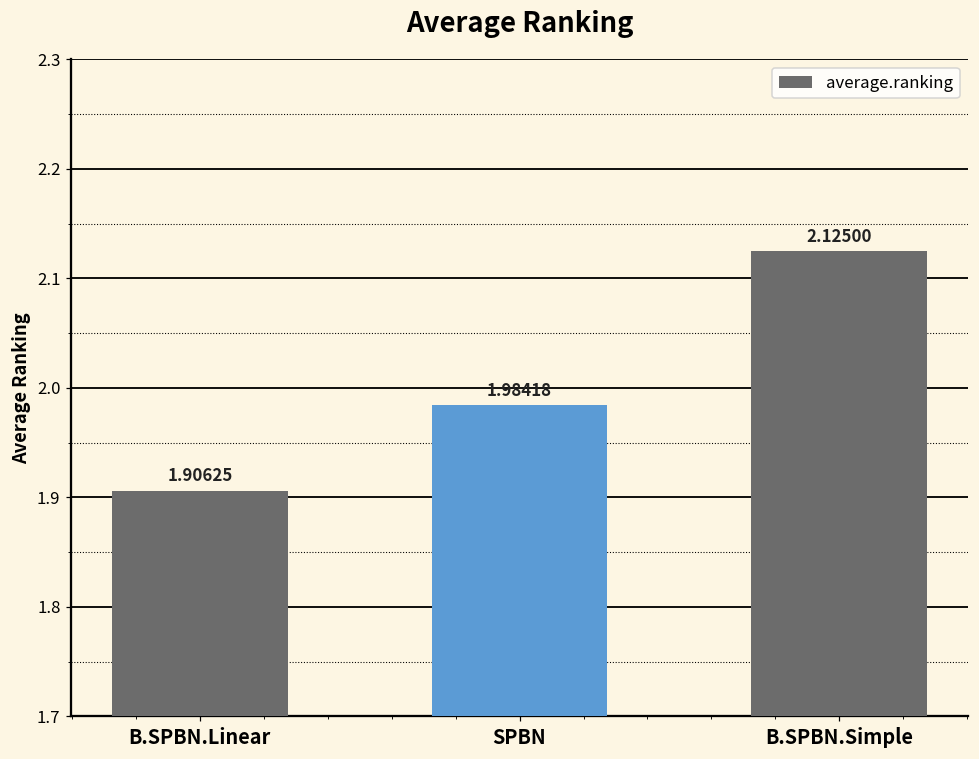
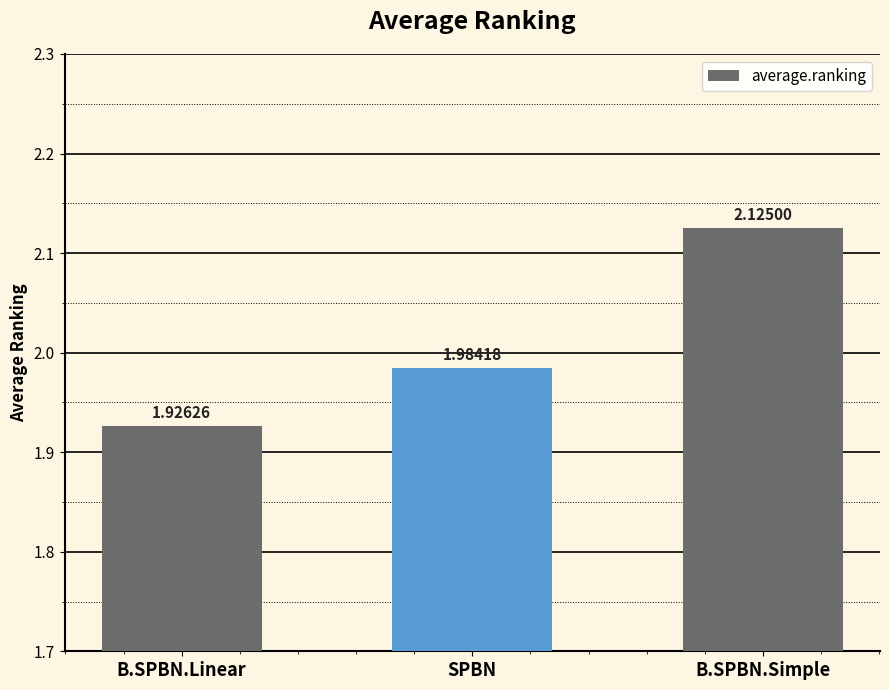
  {
-   "B.SPBN.Linear": 1.90625,
+   "B.SPBN.Linear": 1.92626,
    "SPBN": 1.98418,
    "B.SPBN.Simple": 2.12500
  }
